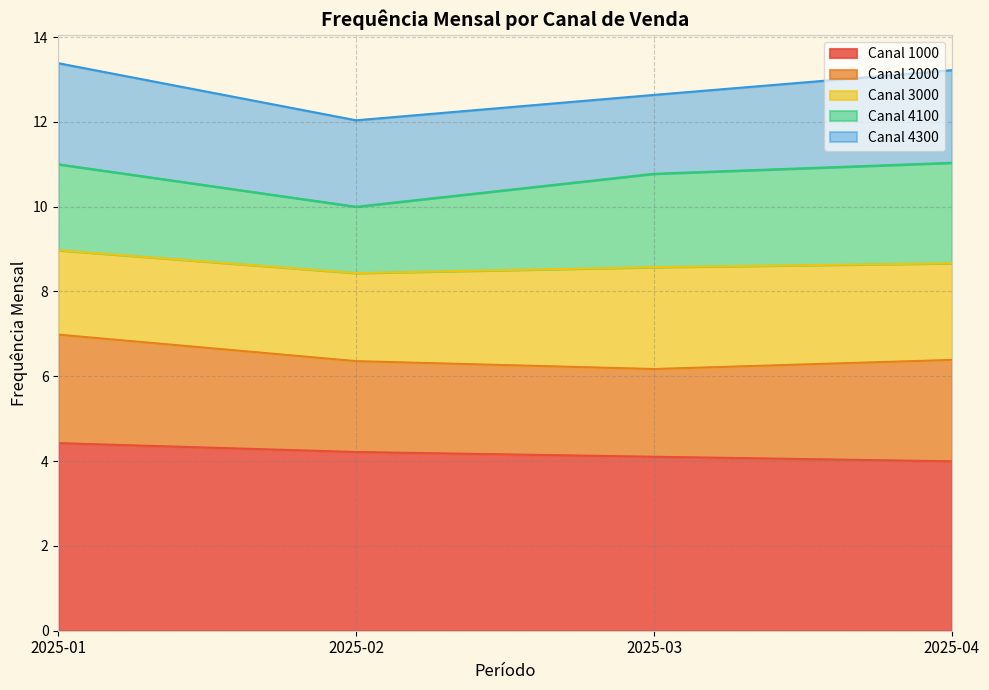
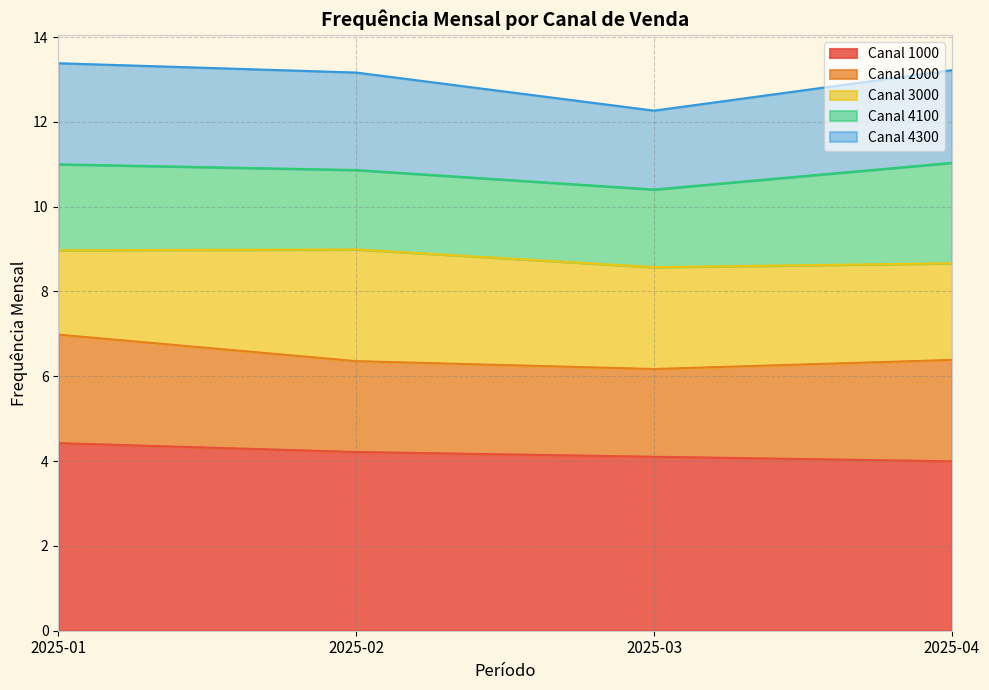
  {
    "Canal 3000": {
      "2025-01": 2.0,
-     "2025-02": 2.1,
+     "2025-02": 2.6,
      "2025-03": 2.4,
      "2025-04": 2.3
    },
    "Canal 4100": {
      "2025-01": 2.0,
-     "2025-02": 1.6,
-     "2025-03": 2.2,
+     "2025-02": 1.9,
+     "2025-03": 1.8,
      "2025-04": 2.4
    },
    "Canal 4300": {
      "2025-01": 2.4,
-     "2025-02": 2.0,
+     "2025-02": 2.3,
      "2025-03": 1.9,
      "2025-04": 2.2
    }
  }
